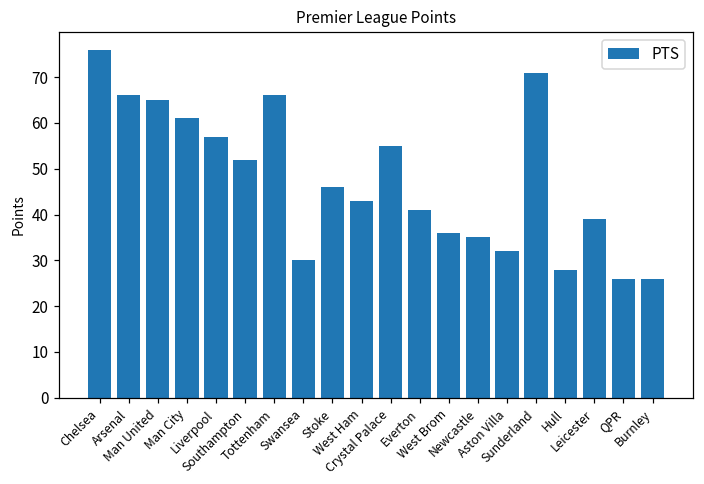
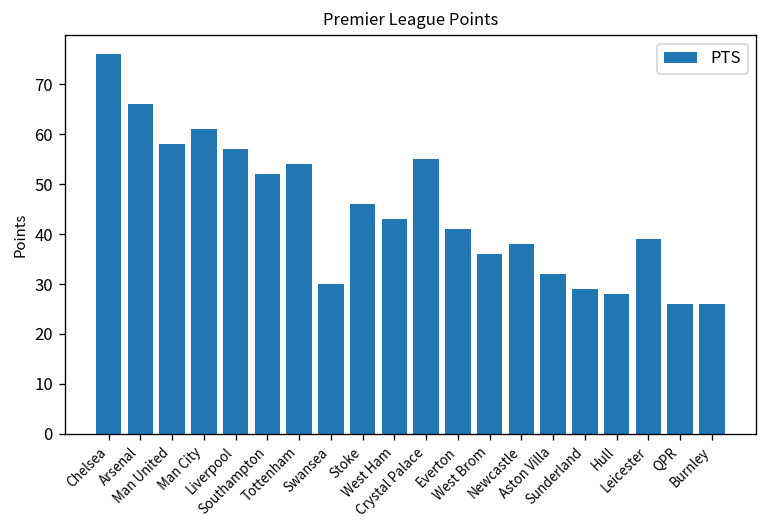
  {
    "Chelsea": 76,
    "Arsenal": 66,
-   "Man United": 65,
+   "Man United": 58,
    "Man City": 61,
    "Liverpool": 57,
    "Southampton": 52,
-   "Tottenham": 66,
+   "Tottenham": 54,
    "Swansea": 30,
    "Stoke": 46,
    "West Ham": 43,
    "Crystal Palace": 55,
    "Everton": 41,
    "West Brom": 36,
-   "Newcastle": 35,
+   "Newcastle": 38,
    "Aston Villa": 32,
-   "Sunderland": 71,
+   "Sunderland": 29,
    "Hull": 28,
    "Leicester": 39,
    "QPR": 26,
    "Burnley": 26
  }
